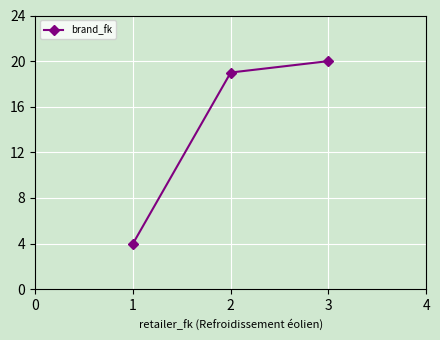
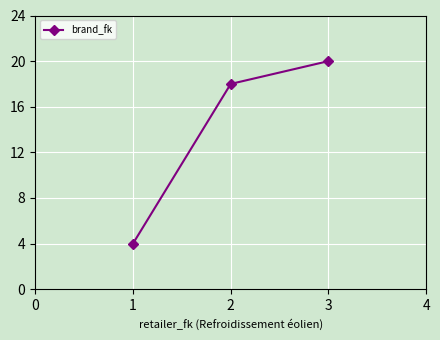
  {
    "1": 4,
-   "2": 19,
+   "2": 18,
    "3": 20
  }
